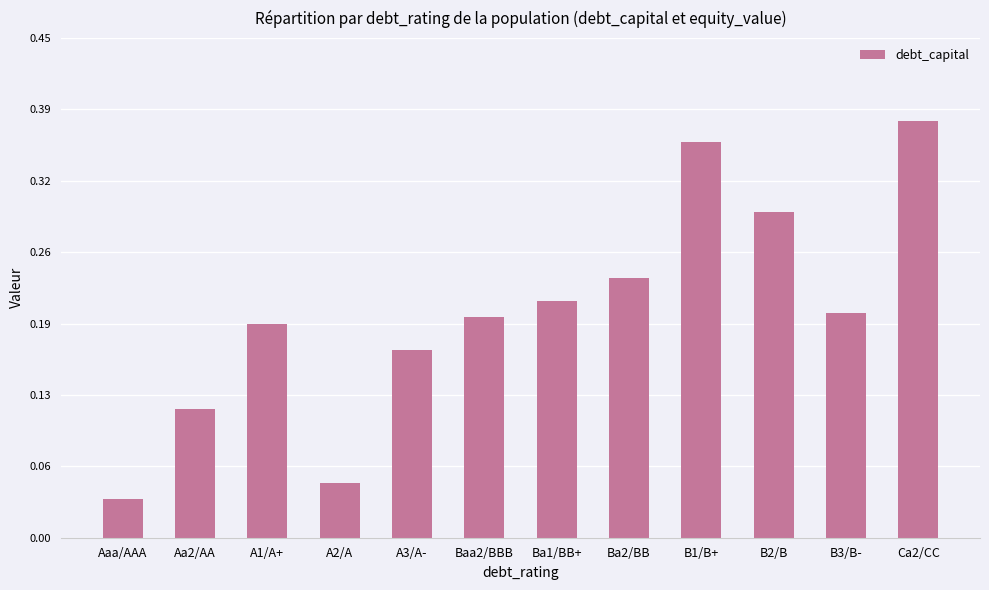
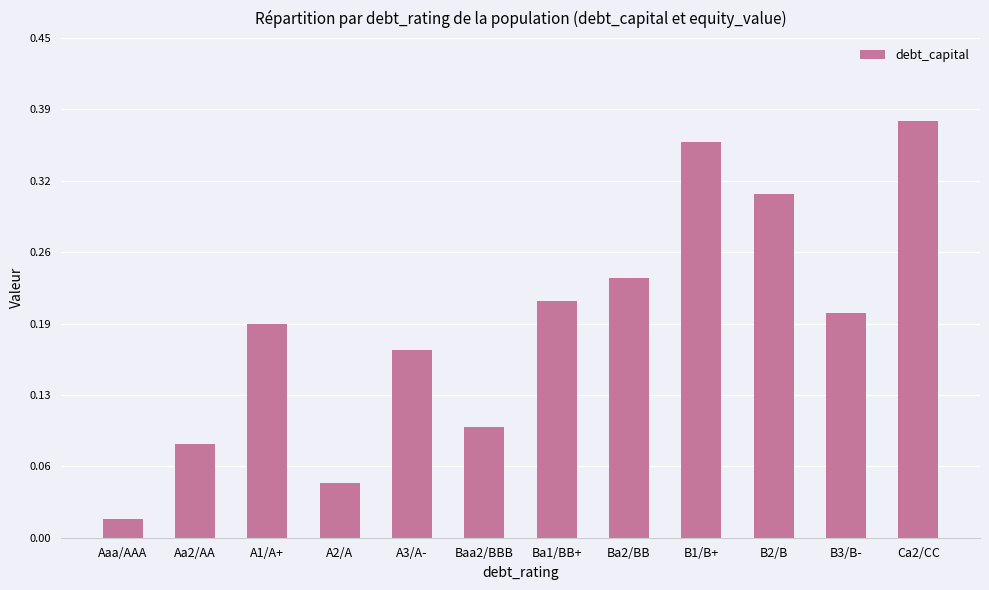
  {
-   "Aaa/AAA": 0.035,
-   "Aa2/AA": 0.117,
+   "Aaa/AAA": 0.017,
+   "Aa2/AA": 0.085,
    "A1/A+": 0.194,
    "A2/A": 0.050,
    "A3/A-": 0.170,
-   "Baa2/BBB": 0.2,
+   "Baa2/BBB": 0.1,
    "Ba1/BB+": 0.215,
    "Ba2/BB": 0.235,
    "B1/B+": 0.359,
-   "B2/B": 0.295,
+   "B2/B": 0.312,
    "B3/B-": 0.204,
    "Ca2/CC": 0.378
  }
